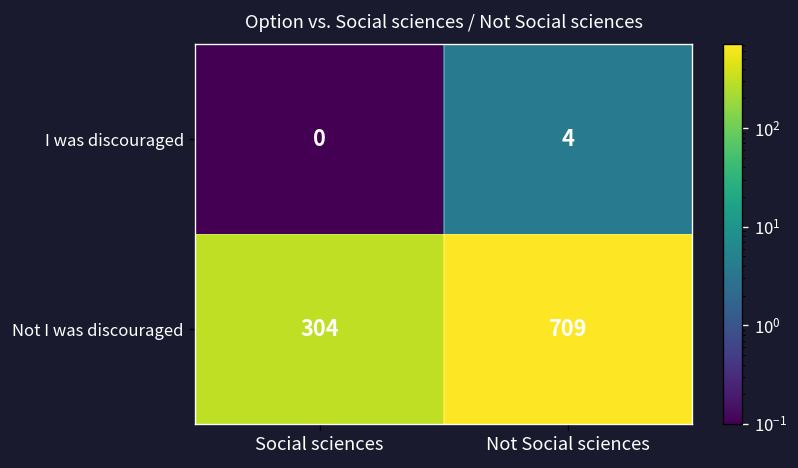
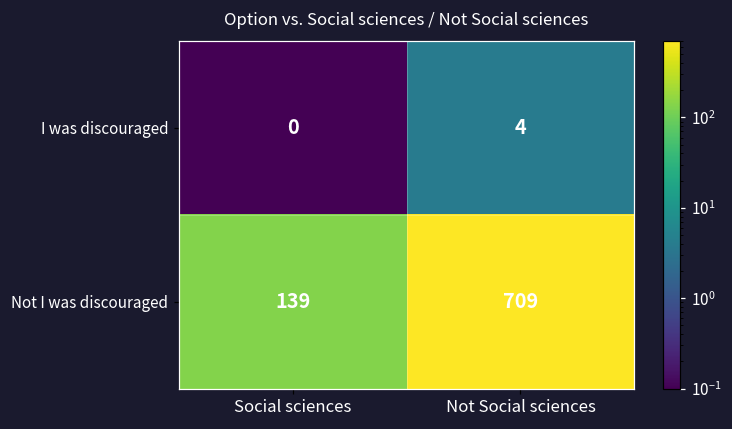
  {
    "I was discouraged": {
      "Social sciences": 0,
      "Not Social sciences": 4
    },
    "Not I was discouraged": {
-     "Social sciences": 304,
+     "Social sciences": 139,
      "Not Social sciences": 709
    }
  }
